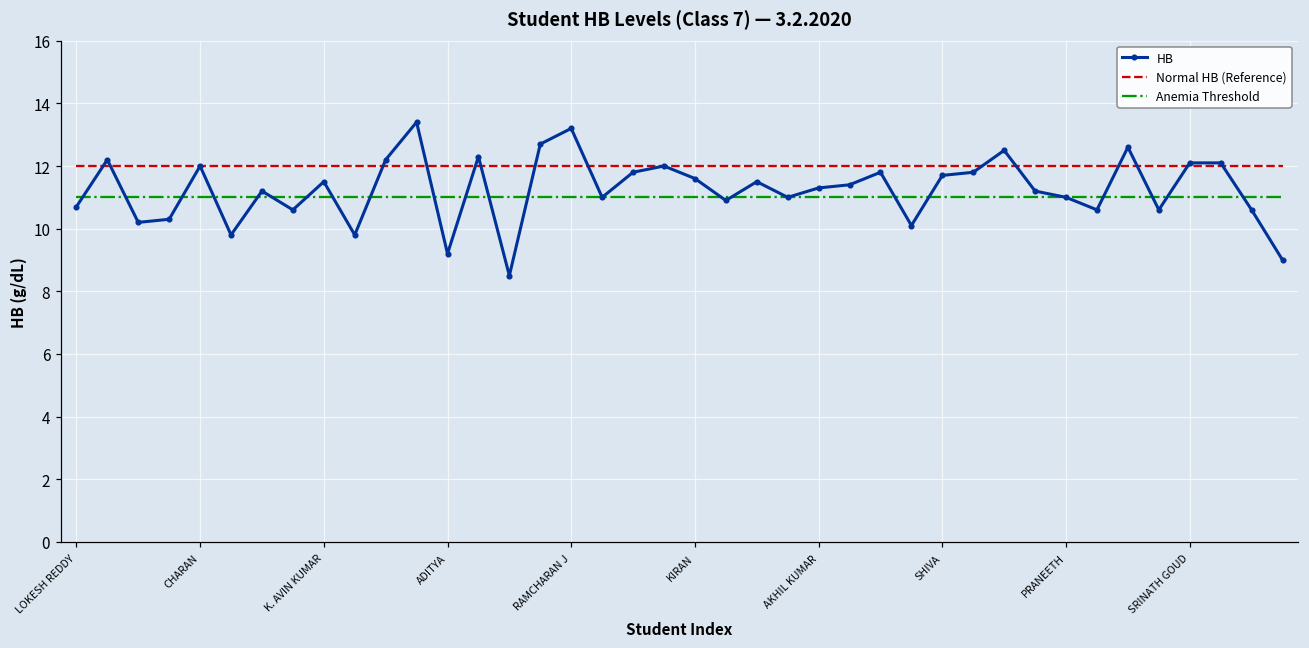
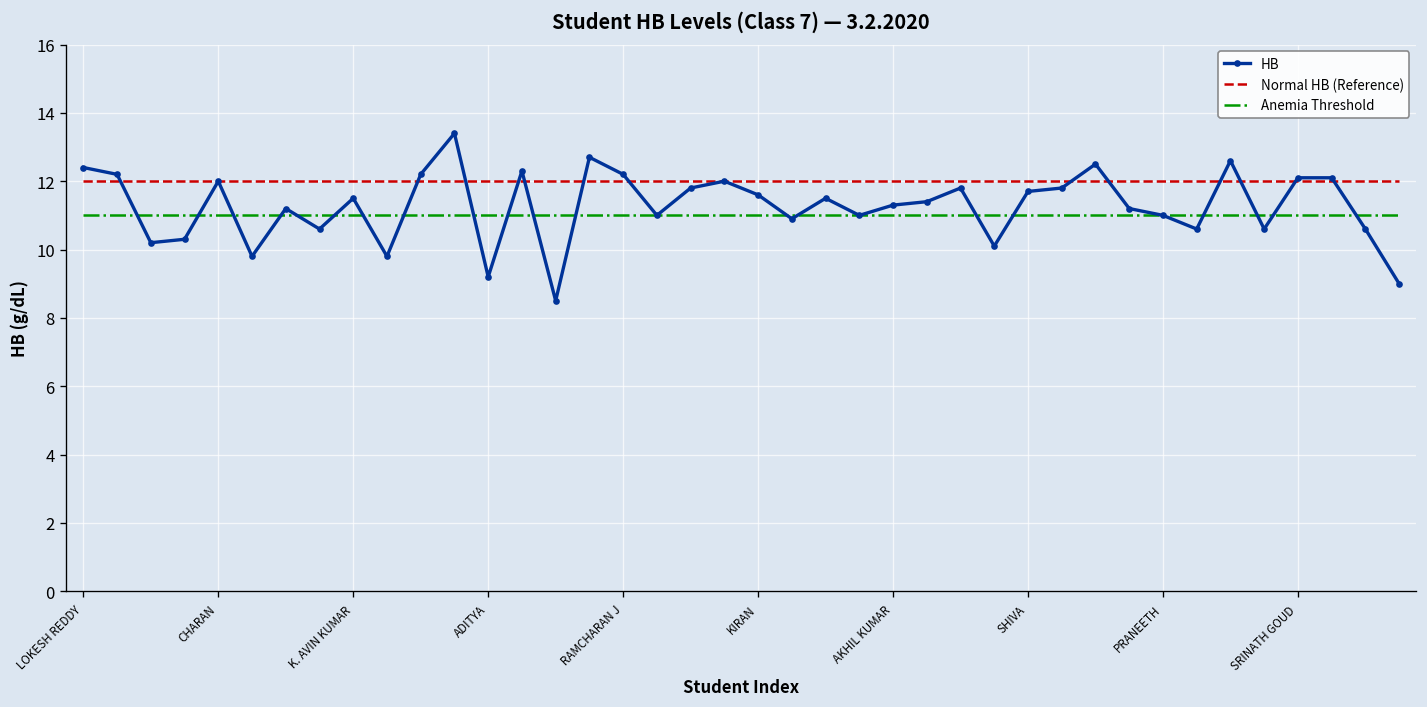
  {
    "HB": {
-     "LOKESH REDDY": 10.7,
+     "LOKESH REDDY": 12.4,
      "K. AVIN KUMAR": 11.5,
      "ADITYA": 9.2,
-     "RAMCHARAN J": 13.2,
+     "RAMCHARAN J": 12.2,
      "KIRAN": 11.6,
      "AKHIL KUMAR": 11.3,
      "SHIVA": 11.7,
      "SRINATH GOUD": 12.1
    },
    "Normal HB (Reference)": {
      "LOKESH REDDY": 12.0,
      "K. AVIN KUMAR": 12.0,
      "ADITYA": 12.0,
      "RAMCHARAN J": 12.0,
      "KIRAN": 12.0,
      "AKHIL KUMAR": 12.0,
      "SHIVA": 12.0,
      "PRANEETH": 12.0,
      "SRINATH GOUD": 12.0
    },
    "Anemia Threshold": {
      "LOKESH REDDY": 11.0,
      "K. AVIN KUMAR": 11.0,
      "ADITYA": 11.0,
      "RAMCHARAN J": 11.0,
      "KIRAN": 11.0,
      "AKHIL KUMAR": 11.0,
      "SHIVA": 11.0,
      "SRINATH GOUD": 11.0
    }
  }
